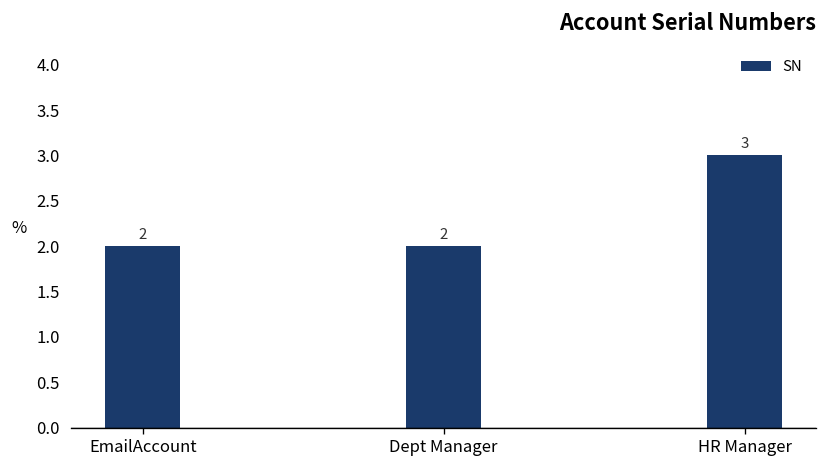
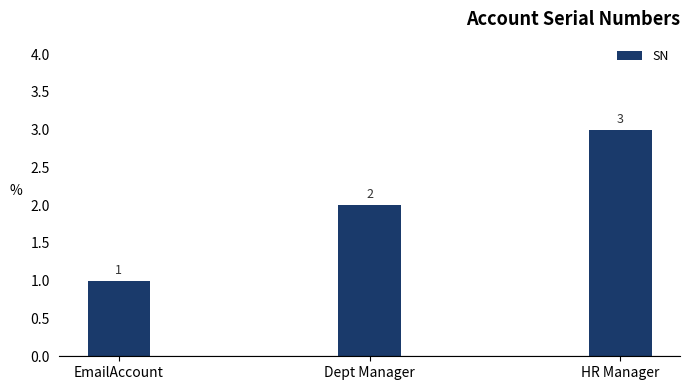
  {
-   "EmailAccount": 2,
+   "EmailAccount": 1,
    "Dept Manager": 2,
    "HR Manager": 3
  }
